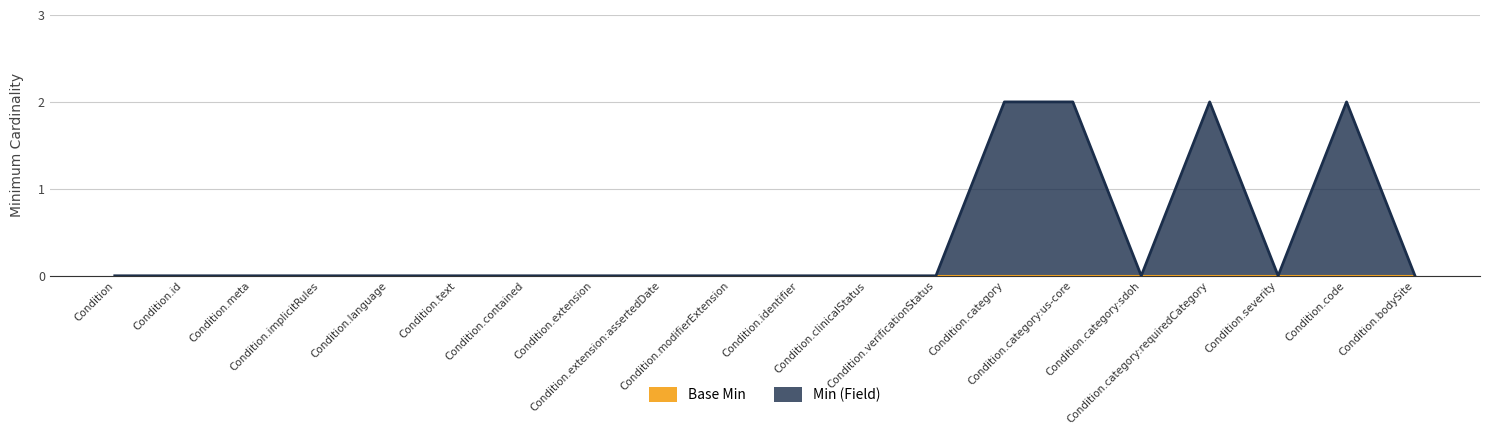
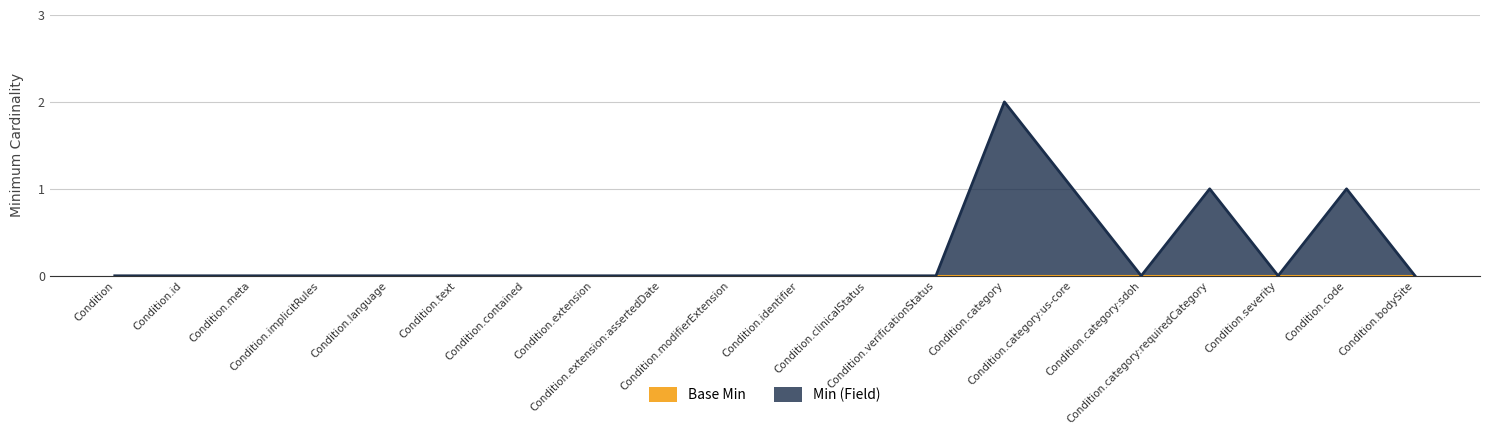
  {
    "Base Min": {
      "Condition.category": 0,
      "Condition.category:us-core": 0,
      "Condition.category:requiredCategory": 0,
      "Condition.code": 0
    },
    "Min (Field)": {
      "Condition.category": 2,
-     "Condition.category:us-core": 2,
-     "Condition.category:requiredCategory": 2,
-     "Condition.code": 2
+     "Condition.category:us-core": 1,
+     "Condition.category:requiredCategory": 1,
+     "Condition.code": 1
    }
  }
